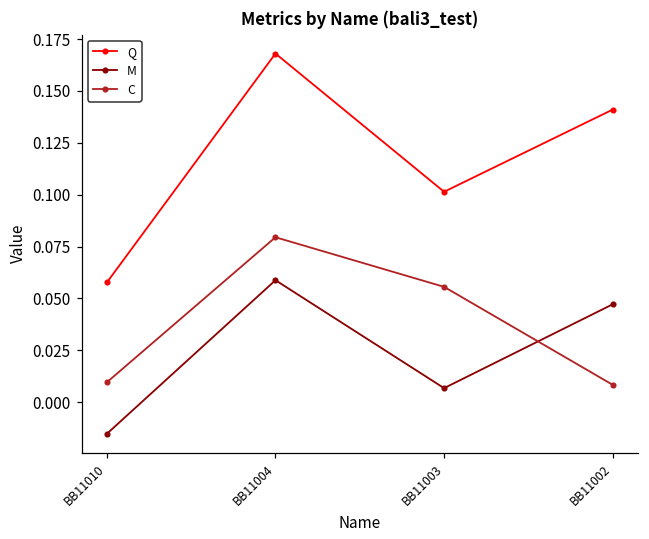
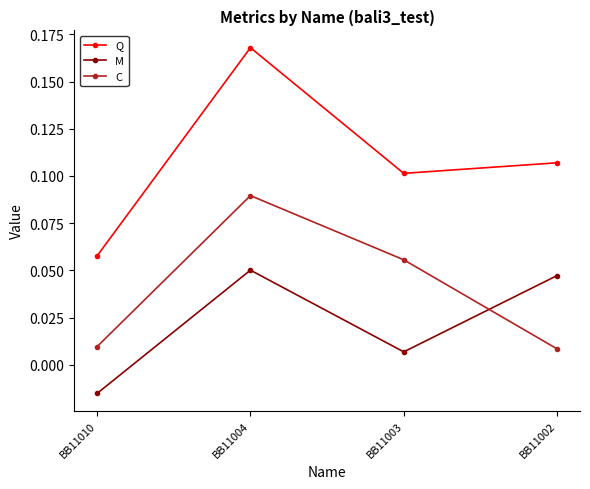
  {
    "Q": {
      "BB11010": 0.058,
      "BB11004": 0.168,
      "BB11003": 0.101,
-     "BB11002": 0.141
+     "BB11002": 0.107
    },
    "M": {
      "BB11010": -0.015,
-     "BB11004": 0.059,
+     "BB11004": 0.050,
      "BB11003": 0.007,
      "BB11002": 0.047
    },
    "C": {
      "BB11010": 0.010,
-     "BB11004": 0.080,
+     "BB11004": 0.090,
      "BB11003": 0.056,
      "BB11002": 0.008
    }
  }
